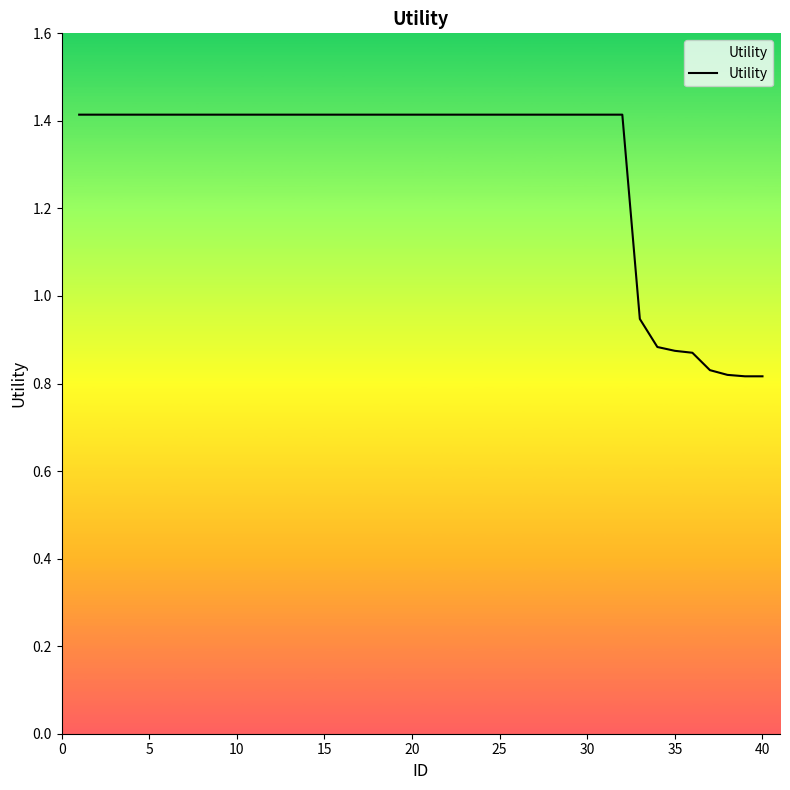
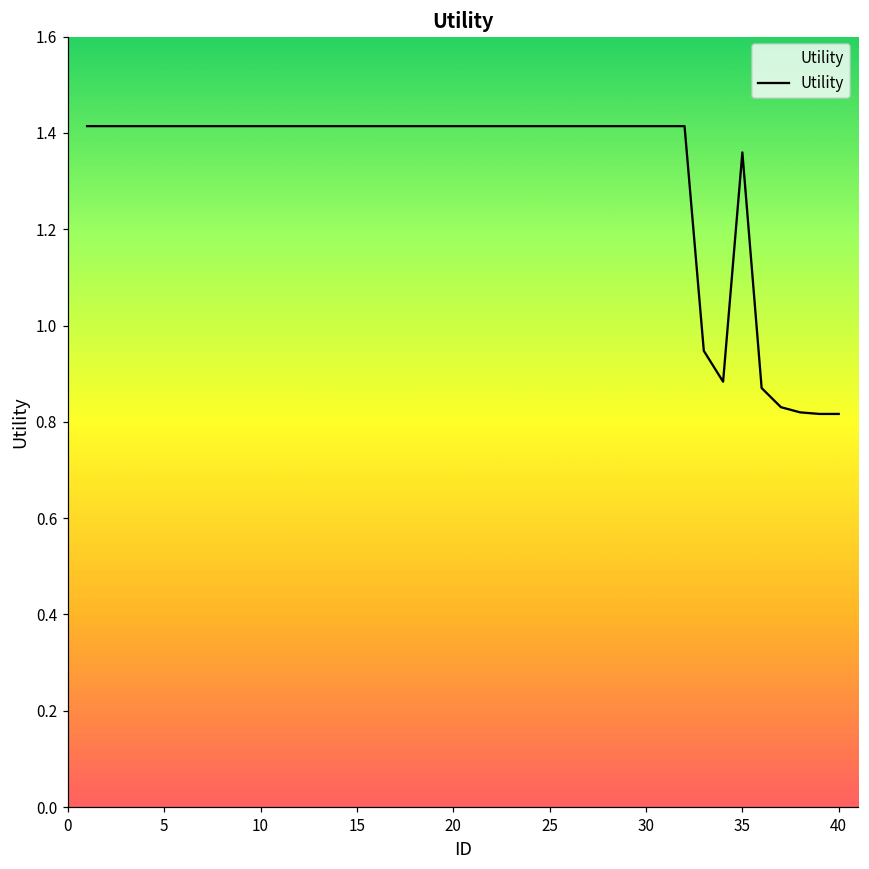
  {
    "5": 1.41,
    "10": 1.41,
    "15": 1.41,
    "20": 1.41,
    "25": 1.41,
    "30": 1.41,
-   "35": 0.87,
+   "35": 1.36,
    "40": 0.82
  }
